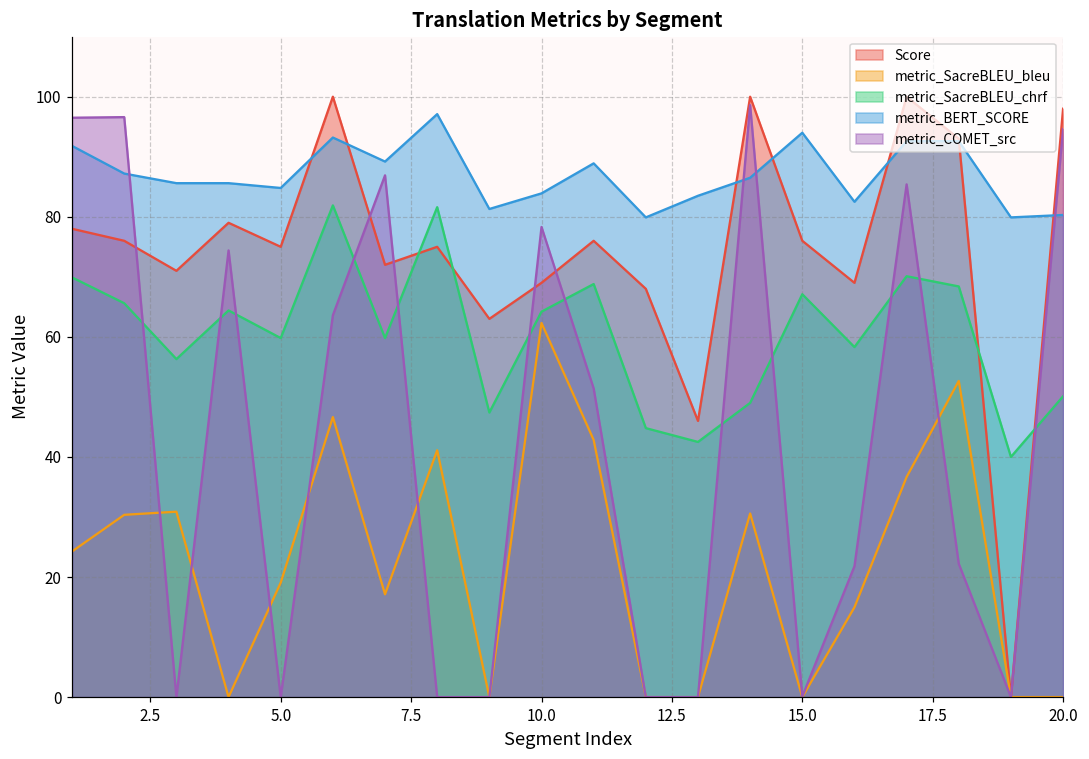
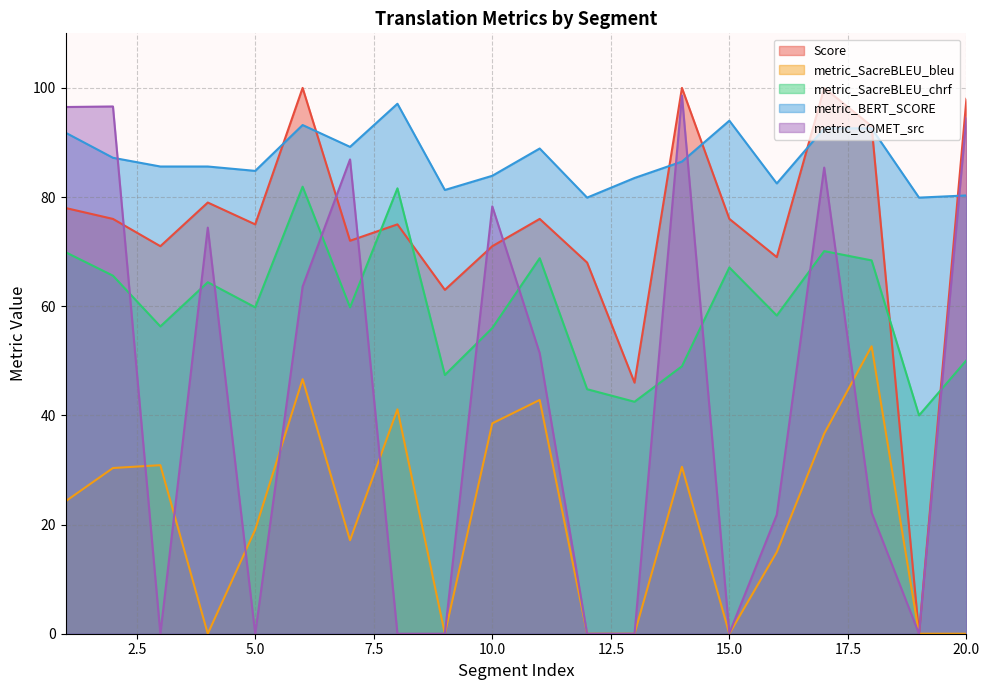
  {
    "Score": {
      "5.0": 75,
-     "10.0": 69,
+     "10.0": 71,
      "15.0": 76,
      "20.0": 98
    },
    "metric_SacreBLEU_bleu": {
      "5.0": 19,
-     "10.0": 62,
+     "10.0": 39,
      "20.0": 0
    },
    "metric_SacreBLEU_chrf": {
      "5.0": 60,
-     "10.0": 64,
+     "10.0": 56,
      "15.0": 67,
      "20.0": 50
    },
    "metric_BERT_SCORE": {
      "5.0": 85,
      "10.0": 84,
      "15.0": 94,
      "20.0": 80
    },
    "metric_COMET_src": {
      "5.0": 0,
      "10.0": 78,
      "20.0": 95
    }
  }
